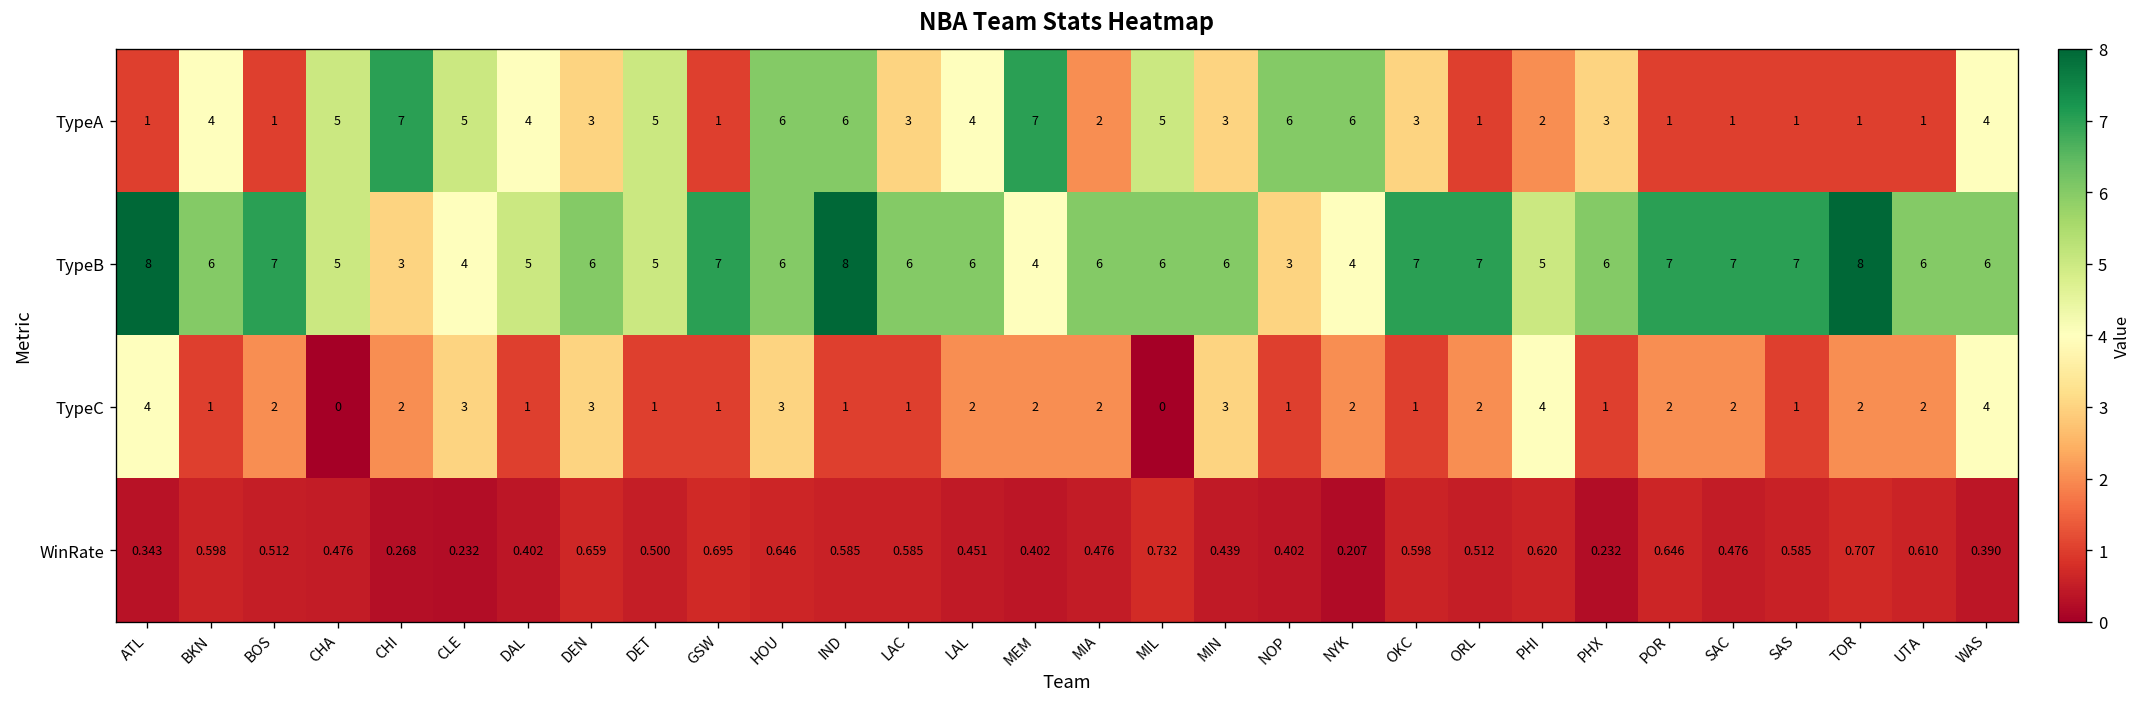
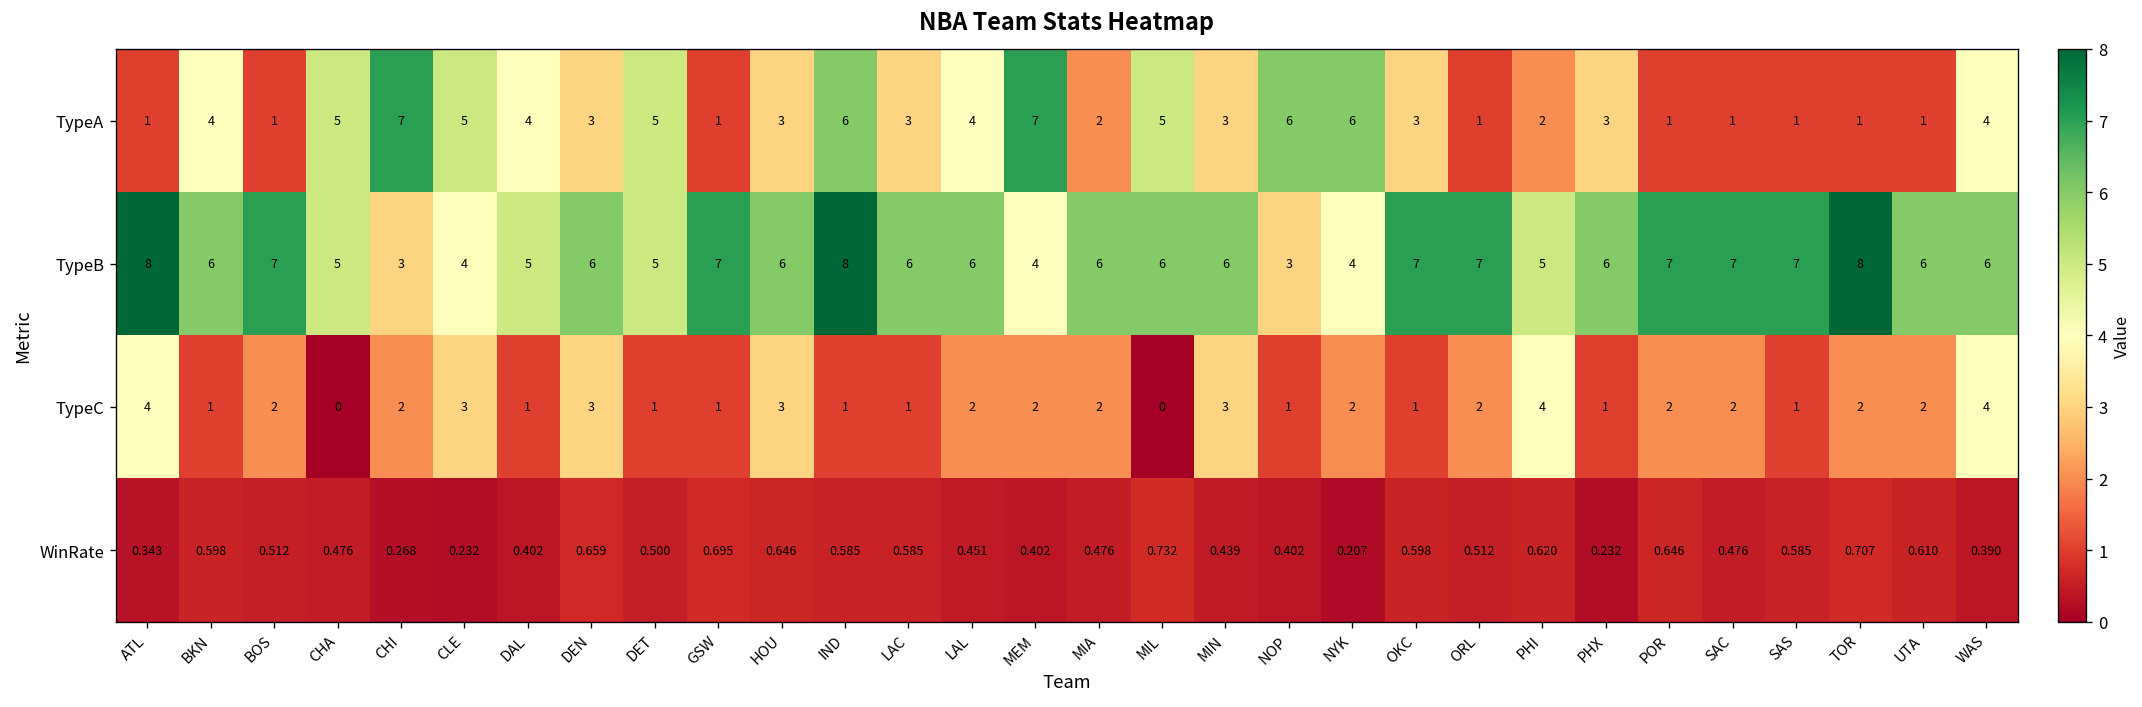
  {
    "TypeA": {
      "ATL": 1,
      "BKN": 4,
      "BOS": 1,
      "CHA": 5,
      "CHI": 7,
      "CLE": 5,
      "DAL": 4,
      "DEN": 3,
      "DET": 5,
      "GSW": 1,
-     "HOU": 6,
+     "HOU": 3,
      "IND": 6,
      "LAC": 3,
      "LAL": 4,
      "MEM": 7,
      "MIA": 2,
      "MIL": 5,
      "MIN": 3,
      "NOP": 6,
      "NYK": 6,
      "OKC": 3,
      "ORL": 1,
      "PHI": 2,
      "PHX": 3,
      "POR": 1,
      "SAC": 1,
      "SAS": 1,
      "TOR": 1,
      "UTA": 1,
      "WAS": 4
    },
    "TypeB": {
      "ATL": 8,
      "BKN": 6,
      "BOS": 7,
      "CHA": 5,
      "CHI": 3,
      "CLE": 4,
      "DAL": 5,
      "DEN": 6,
      "DET": 5,
      "GSW": 7,
      "HOU": 6,
      "IND": 8,
      "LAC": 6,
      "LAL": 6,
      "MEM": 4,
      "MIA": 6,
      "MIL": 6,
      "MIN": 6,
      "NOP": 3,
      "NYK": 4,
      "OKC": 7,
      "ORL": 7,
      "PHI": 5,
      "PHX": 6,
      "POR": 7,
      "SAC": 7,
      "SAS": 7,
      "TOR": 8,
      "UTA": 6,
      "WAS": 6
    },
    "TypeC": {
      "ATL": 4,
      "BKN": 1,
      "BOS": 2,
      "CHA": 0,
      "CHI": 2,
      "CLE": 3,
      "DAL": 1,
      "DEN": 3,
      "DET": 1,
      "GSW": 1,
      "HOU": 3,
      "IND": 1,
      "LAC": 1,
      "LAL": 2,
      "MEM": 2,
      "MIA": 2,
      "MIL": 0,
      "MIN": 3,
      "NOP": 1,
      "NYK": 2,
      "OKC": 1,
      "ORL": 2,
      "PHI": 4,
      "PHX": 1,
      "POR": 2,
      "SAC": 2,
      "SAS": 1,
      "TOR": 2,
      "UTA": 2,
      "WAS": 4
    },
    "WinRate": {
      "ATL": 0.343,
      "BKN": 0.598,
      "BOS": 0.512,
      "CHA": 0.476,
      "CHI": 0.268,
      "CLE": 0.232,
      "DAL": 0.402,
      "DEN": 0.659,
      "DET": 0.500,
      "GSW": 0.695,
      "HOU": 0.646,
      "IND": 0.585,
      "LAC": 0.585,
      "LAL": 0.451,
      "MEM": 0.402,
      "MIA": 0.476,
      "MIL": 0.732,
      "MIN": 0.439,
      "NOP": 0.402,
      "NYK": 0.207,
      "OKC": 0.598,
      "ORL": 0.512,
      "PHI": 0.620,
      "PHX": 0.232,
      "POR": 0.646,
      "SAC": 0.476,
      "SAS": 0.585,
      "TOR": 0.707,
      "UTA": 0.610,
      "WAS": 0.390
    }
  }
